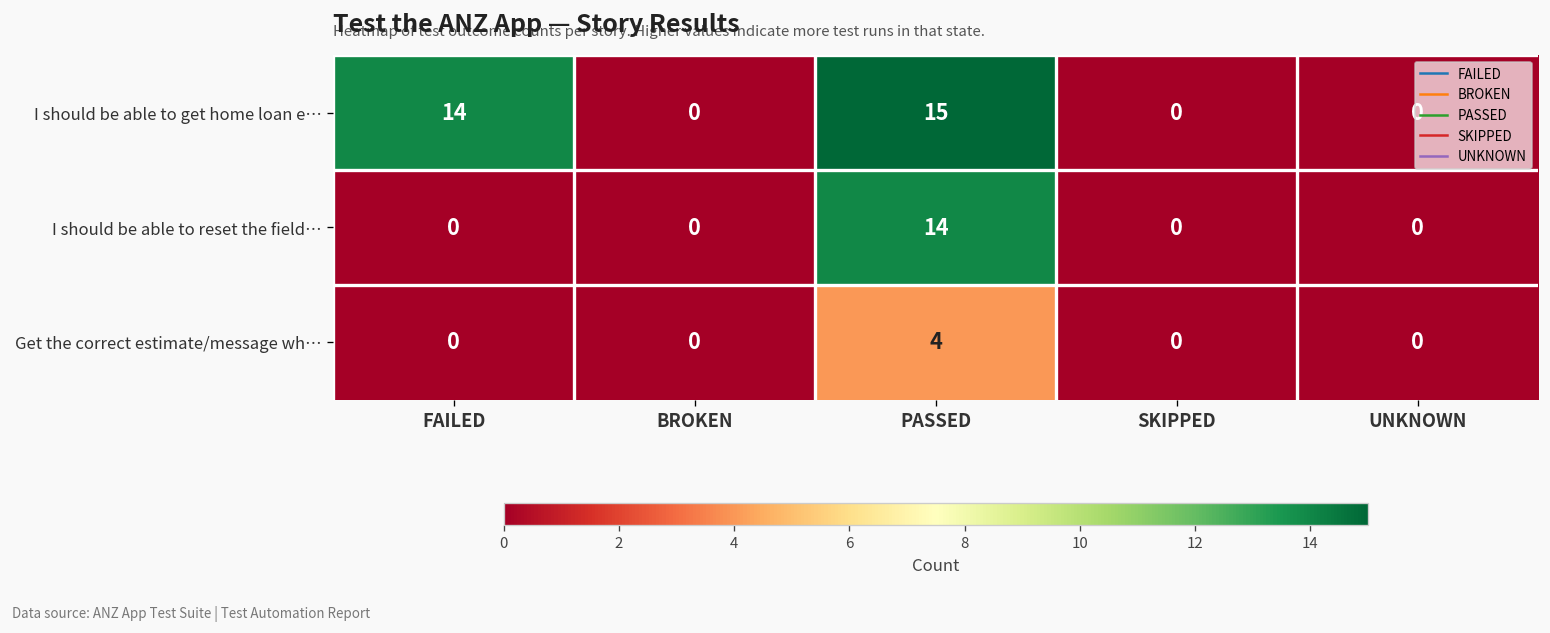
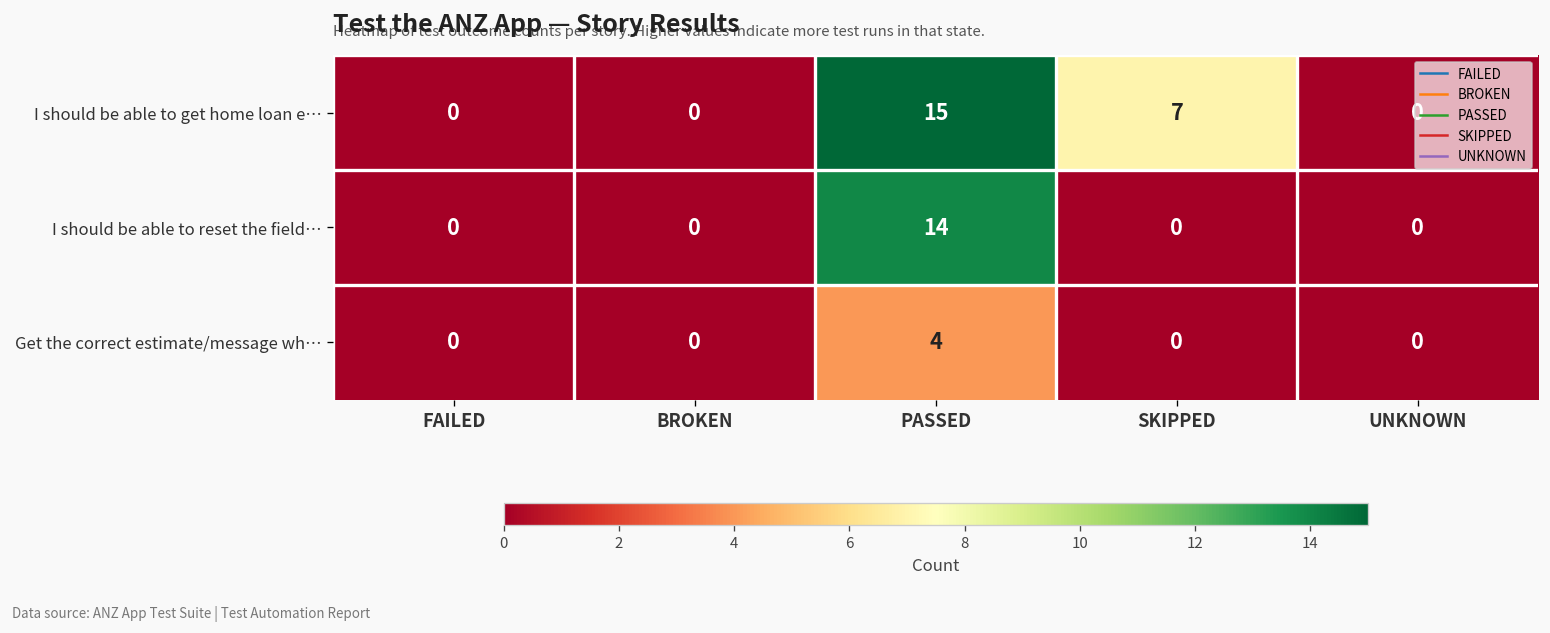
  {
    "I should be able to get home loan e…": {
-     "FAILED": 14,
+     "FAILED": 0,
      "BROKEN": 0,
      "PASSED": 15,
-     "SKIPPED": 0
+     "SKIPPED": 7
    },
    "I should be able to reset the field…": {
      "FAILED": 0,
      "BROKEN": 0,
      "PASSED": 14,
      "SKIPPED": 0,
      "UNKNOWN": 0
    },
    "Get the correct estimate/message wh…": {
      "FAILED": 0,
      "BROKEN": 0,
      "PASSED": 4,
      "SKIPPED": 0,
      "UNKNOWN": 0
    }
  }
